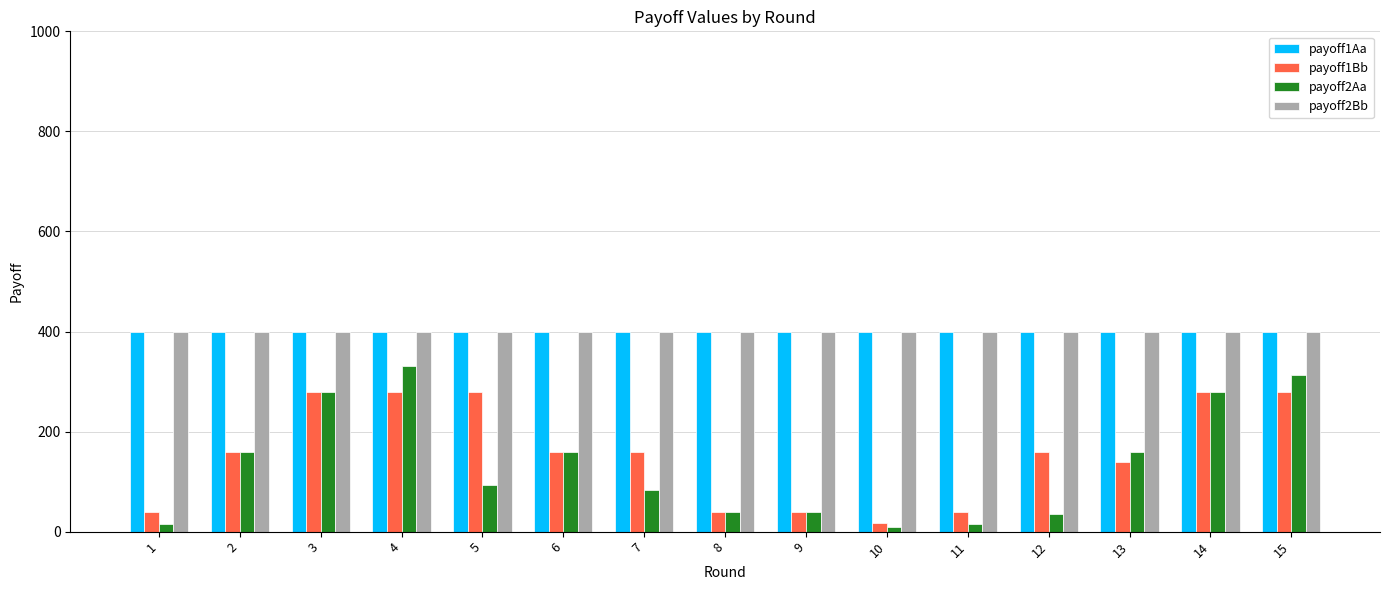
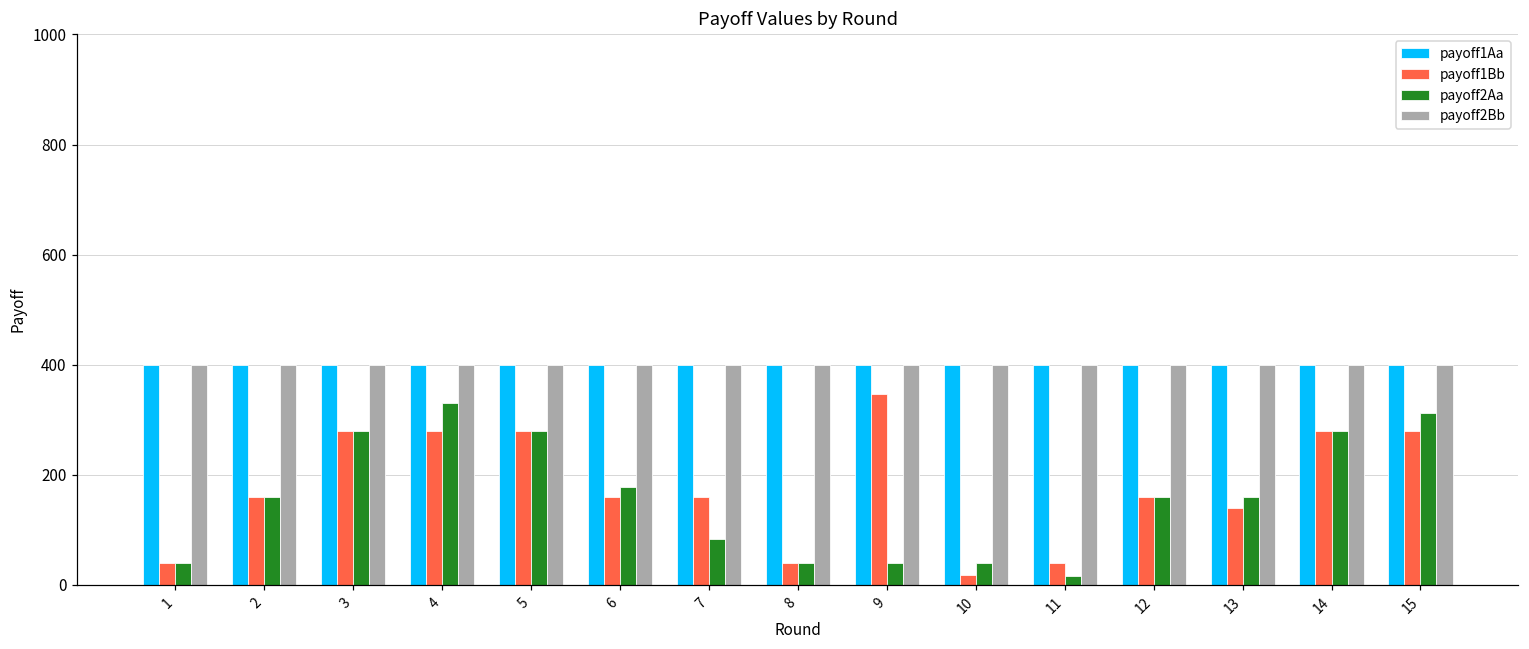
  {
    "payoff1Aa": {
      "1": 400,
      "2": 400,
      "3": 400,
      "4": 400,
      "5": 400,
      "6": 400,
      "7": 400,
      "8": 400,
      "9": 400,
      "10": 400,
      "11": 400,
      "12": 400,
      "13": 400,
      "14": 400,
      "15": 400
    },
    "payoff1Bb": {
      "1": 40,
      "2": 160,
      "3": 280,
      "4": 280,
      "5": 280,
      "6": 160,
      "7": 160,
      "8": 40,
-     "9": 40,
+     "9": 350,
      "10": 20,
      "11": 40,
      "12": 160,
      "13": 140,
      "14": 280,
      "15": 280
    },
    "payoff2Aa": {
-     "1": 20,
+     "1": 40,
      "2": 160,
      "3": 280,
      "4": 330,
-     "5": 90,
-     "6": 160,
+     "5": 280,
+     "6": 180,
      "7": 80,
      "8": 40,
      "9": 40,
-     "10": 10,
+     "10": 40,
      "11": 20,
-     "12": 40,
+     "12": 160,
      "13": 160,
      "14": 280,
      "15": 310
    },
    "payoff2Bb": {
      "1": 400,
      "2": 400,
      "3": 400,
      "4": 400,
      "5": 400,
      "6": 400,
      "7": 400,
      "8": 400,
      "9": 400,
      "10": 400,
      "11": 400,
      "12": 400,
      "13": 400,
      "14": 400,
      "15": 400
    }
  }
